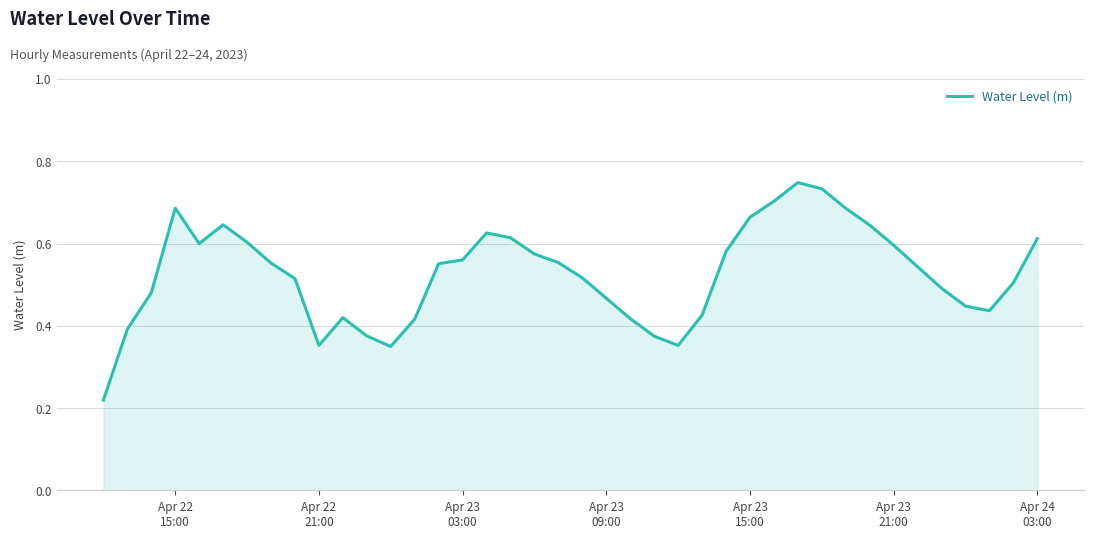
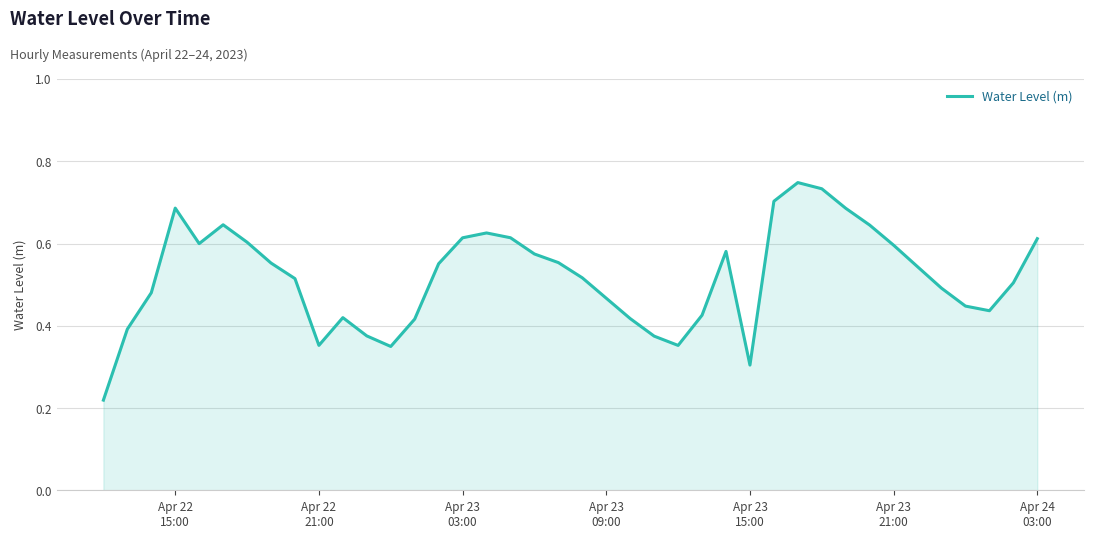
  {
    "Apr 22 15:00": 0.69,
    "Apr 22 21:00": 0.35,
-   "Apr 23 03:00": 0.56,
+   "Apr 23 03:00": 0.61,
    "Apr 23 09:00": 0.47,
-   "Apr 23 15:00": 0.66,
+   "Apr 23 15:00": 0.30,
    "Apr 23 21:00": 0.60,
    "Apr 24 03:00": 0.61
  }
